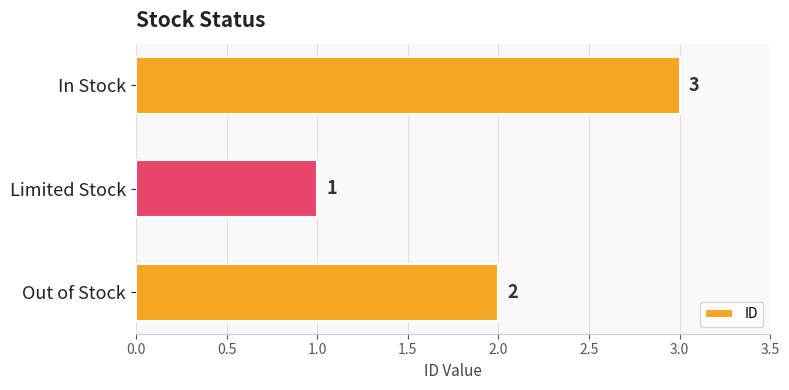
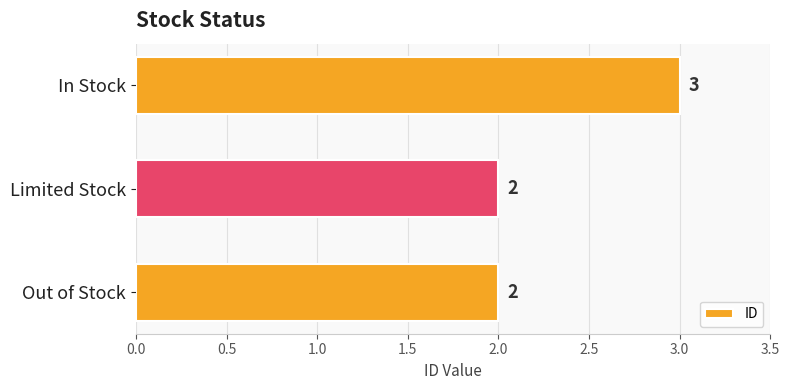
  {
    "In Stock": 3,
-   "Limited Stock": 1,
+   "Limited Stock": 2,
    "Out of Stock": 2
  }
